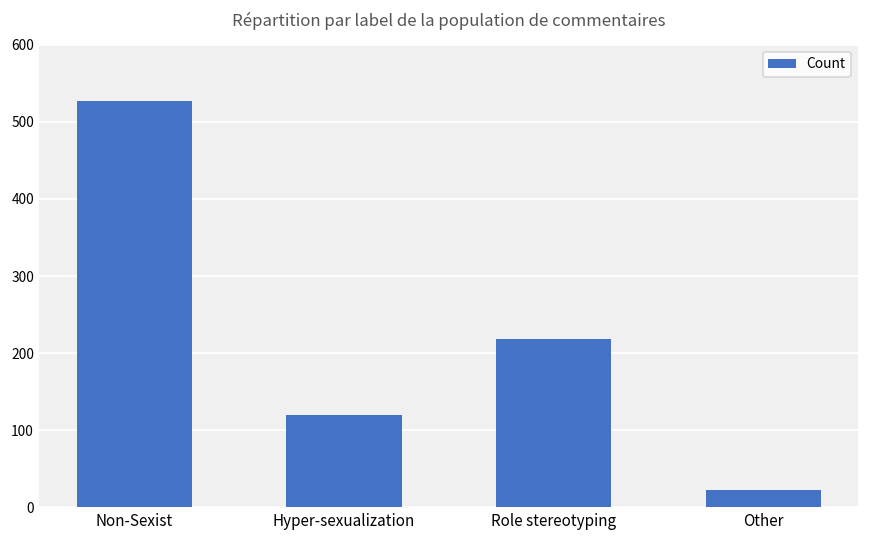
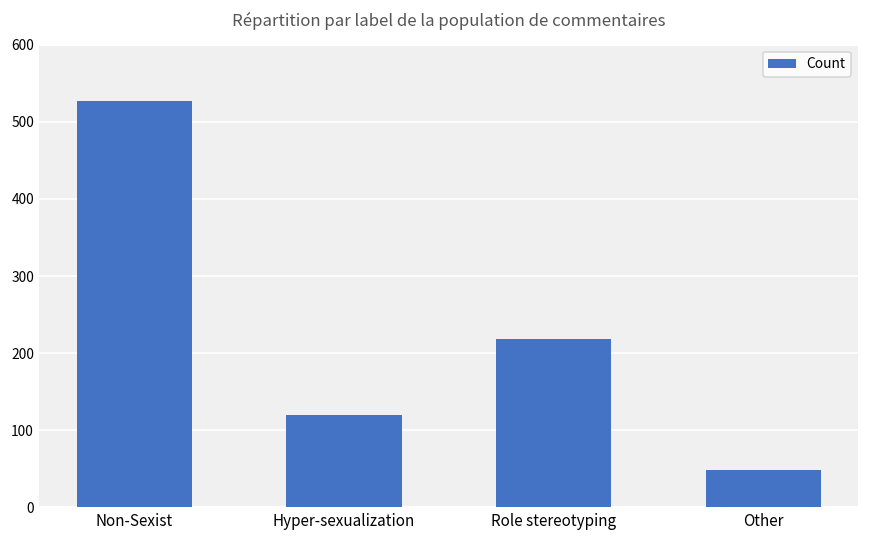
  {
    "Non-Sexist": 530,
    "Hyper-sexualization": 120,
    "Role stereotyping": 220,
-   "Other": 20
+   "Other": 50
  }
